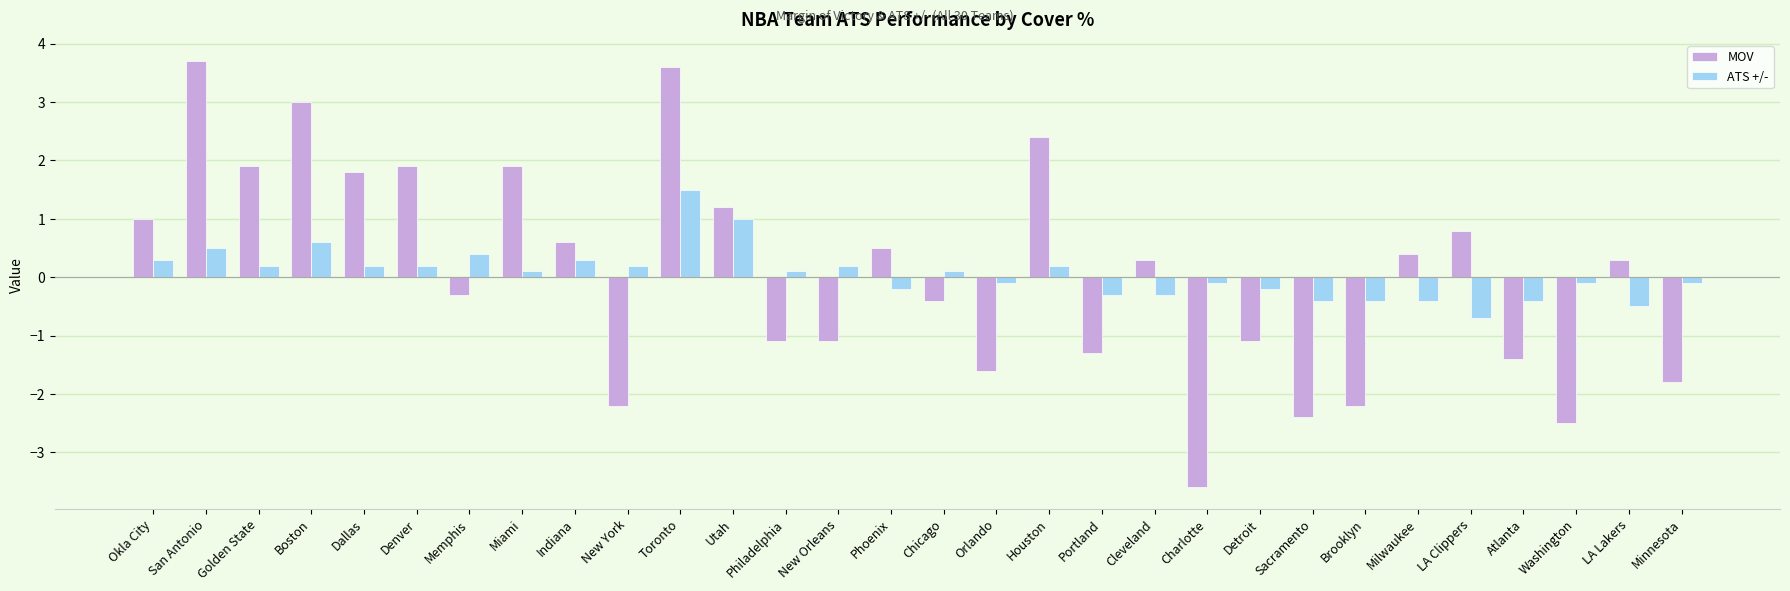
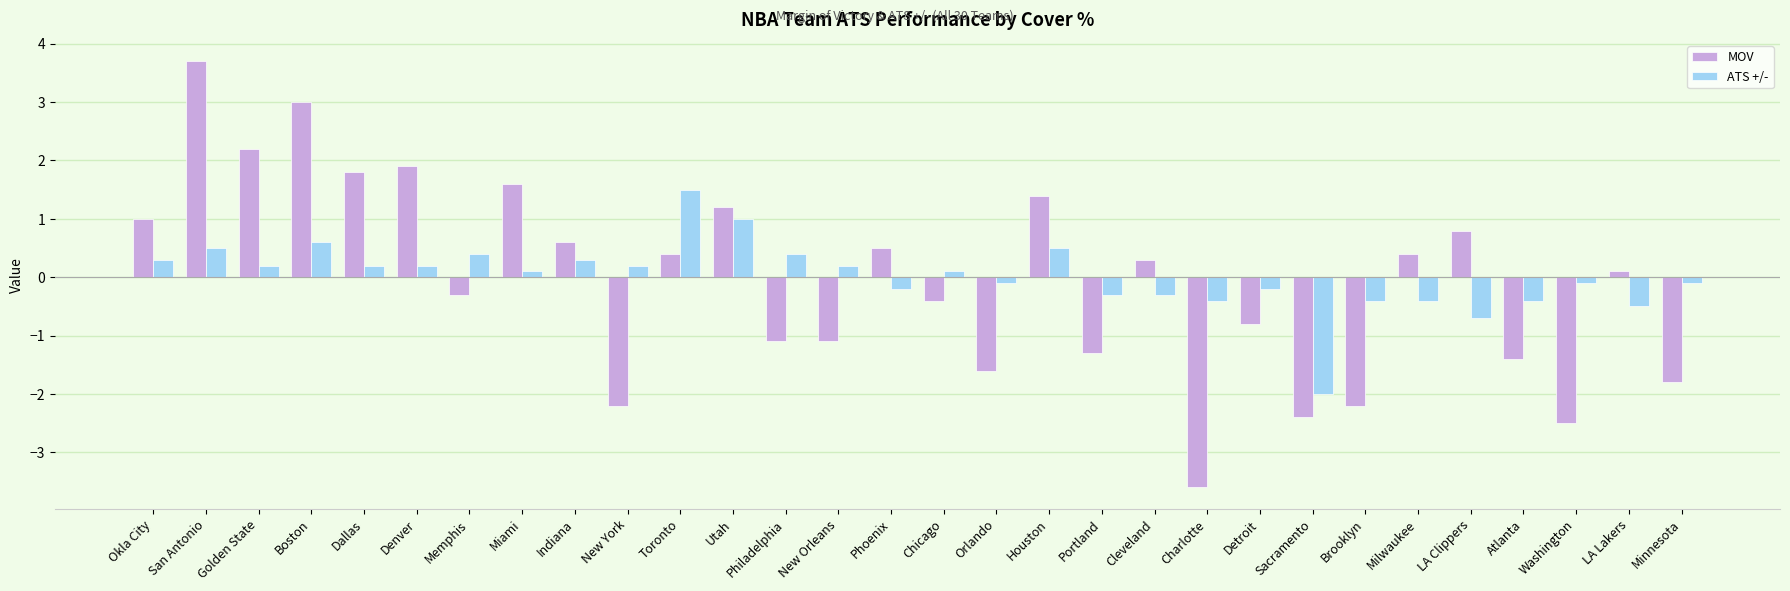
  {
    "MOV": {
      "Okla City": 1.0,
      "San Antonio": 3.7,
-     "Golden State": 1.9,
+     "Golden State": 2.2,
      "Boston": 3.0,
      "Dallas": 1.8,
      "Denver": 1.9,
      "Memphis": -0.3,
-     "Miami": 1.9,
+     "Miami": 1.6,
      "Indiana": 0.6,
      "New York": -2.2,
-     "Toronto": 3.6,
+     "Toronto": 0.4,
      "Utah": 1.2,
      "Philadelphia": -1.1,
      "New Orleans": -1.1,
      "Phoenix": 0.5,
      "Chicago": -0.4,
      "Orlando": -1.6,
-     "Houston": 2.4,
+     "Houston": 1.4,
      "Portland": -1.3,
      "Cleveland": 0.3,
      "Charlotte": -3.6,
-     "Detroit": -1.1,
+     "Detroit": -0.8,
      "Sacramento": -2.4,
      "Brooklyn": -2.2,
      "Milwaukee": 0.4,
      "LA Clippers": 0.8,
      "Atlanta": -1.4,
      "Washington": -2.5,
-     "LA Lakers": 0.3,
+     "LA Lakers": 0.1,
      "Minnesota": -1.8
    },
    "ATS +/-": {
      "Okla City": 0.3,
      "San Antonio": 0.5,
      "Golden State": 0.2,
      "Boston": 0.6,
      "Dallas": 0.2,
      "Denver": 0.2,
      "Memphis": 0.4,
      "Miami": 0.1,
      "Indiana": 0.3,
      "New York": 0.2,
      "Toronto": 1.5,
      "Utah": 1.0,
-     "Philadelphia": 0.1,
+     "Philadelphia": 0.4,
      "New Orleans": 0.2,
      "Phoenix": -0.2,
      "Chicago": 0.1,
      "Orlando": -0.1,
-     "Houston": 0.2,
+     "Houston": 0.5,
      "Portland": -0.3,
      "Cleveland": -0.3,
-     "Charlotte": -0.1,
+     "Charlotte": -0.4,
      "Detroit": -0.2,
-     "Sacramento": -0.4,
+     "Sacramento": -2.0,
      "Brooklyn": -0.4,
      "Milwaukee": -0.4,
      "LA Clippers": -0.7,
      "Atlanta": -0.4,
      "Washington": -0.1,
      "LA Lakers": -0.5,
      "Minnesota": -0.1
    }
  }
